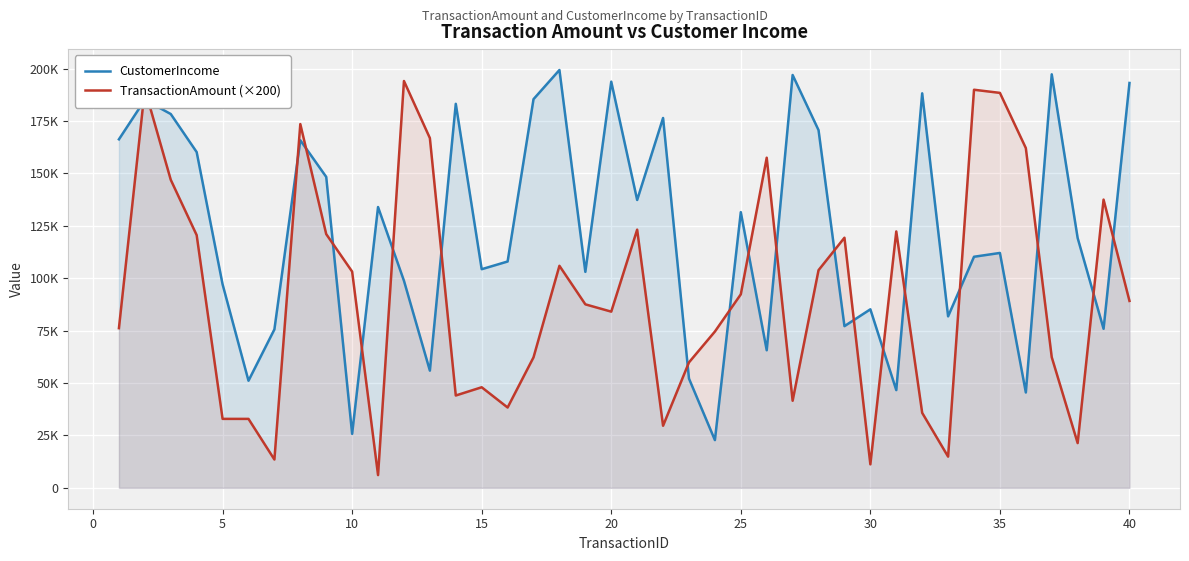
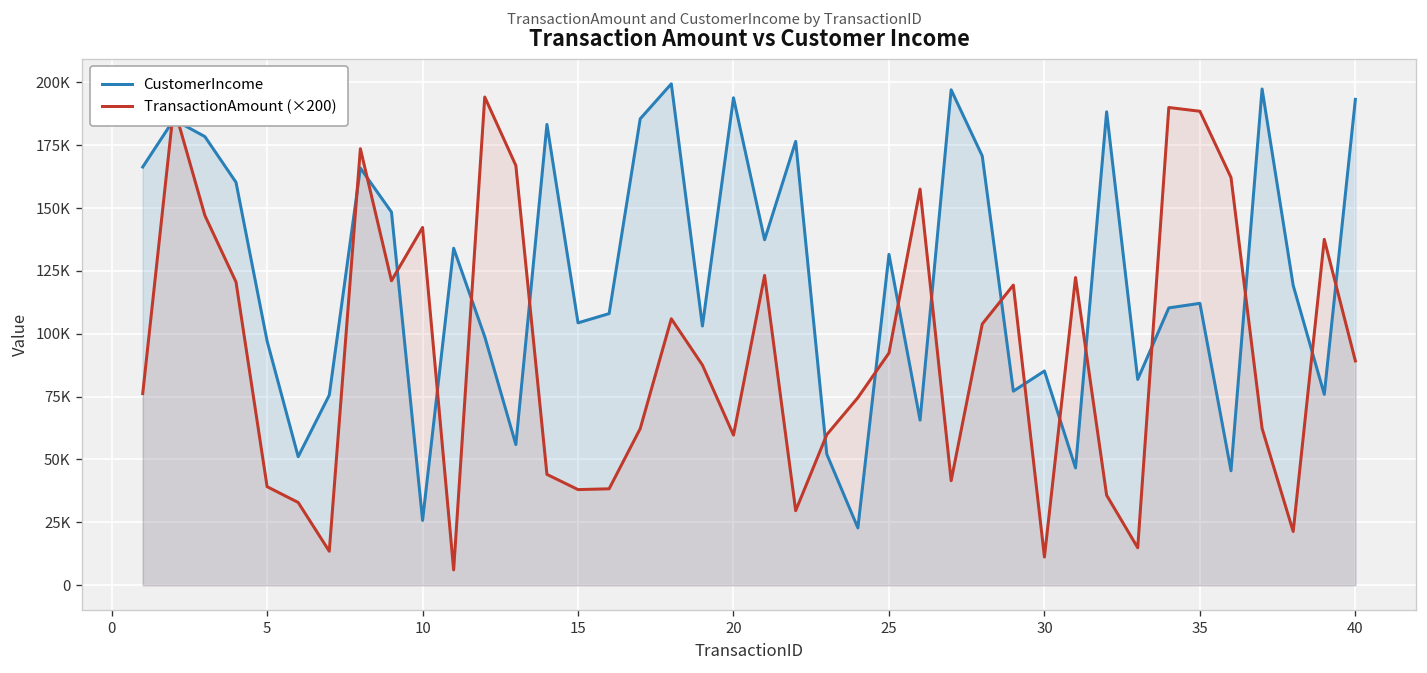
  {
    "CustomerIncome": {
      "5": 97000,
      "10": 26000,
      "15": 104000,
      "20": 194000,
      "25": 131000,
      "30": 85000,
      "35": 112000,
      "40": 193000
    },
    "TransactionAmount (×200)": {
-     "5": 33000,
-     "10": 103000,
-     "15": 48000,
-     "20": 84000,
+     "5": 39000,
+     "10": 142000,
+     "15": 38000,
+     "20": 60000,
      "25": 92000,
      "30": 11000,
      "35": 188000,
      "40": 89000
    }
  }
